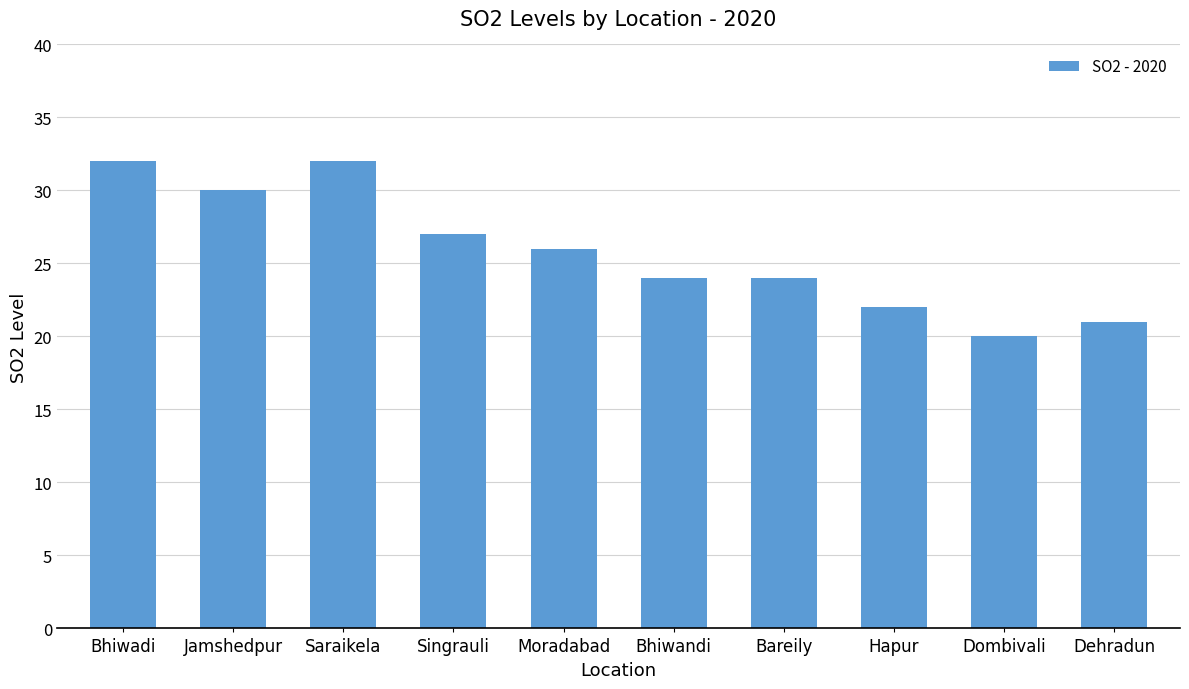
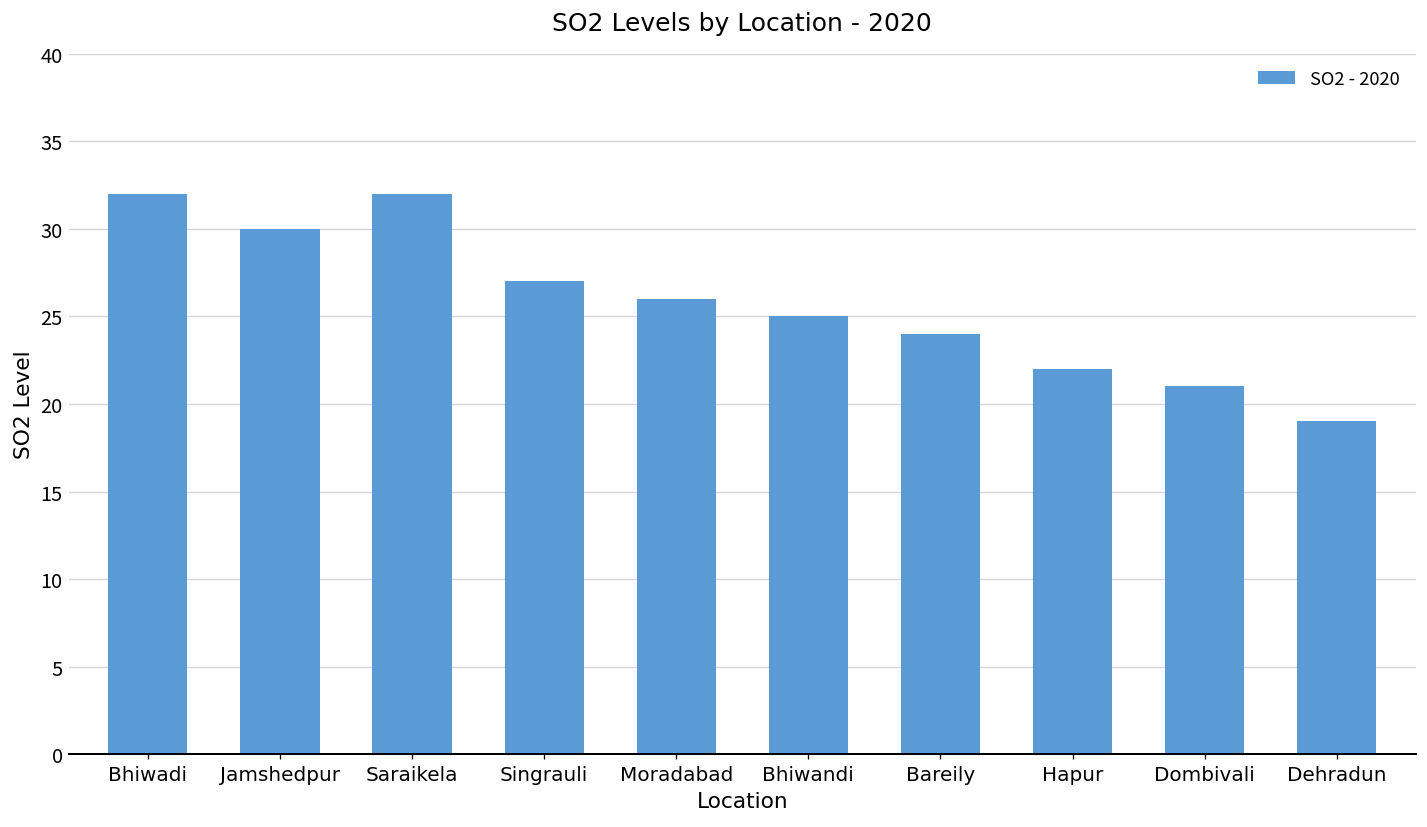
  {
    "Bhiwadi": 32,
    "Jamshedpur": 30,
    "Saraikela": 32,
    "Singrauli": 27,
    "Moradabad": 26,
-   "Bhiwandi": 24,
+   "Bhiwandi": 25,
    "Bareily": 24,
    "Hapur": 22,
-   "Dombivali": 20,
-   "Dehradun": 21
+   "Dombivali": 21,
+   "Dehradun": 19
  }
